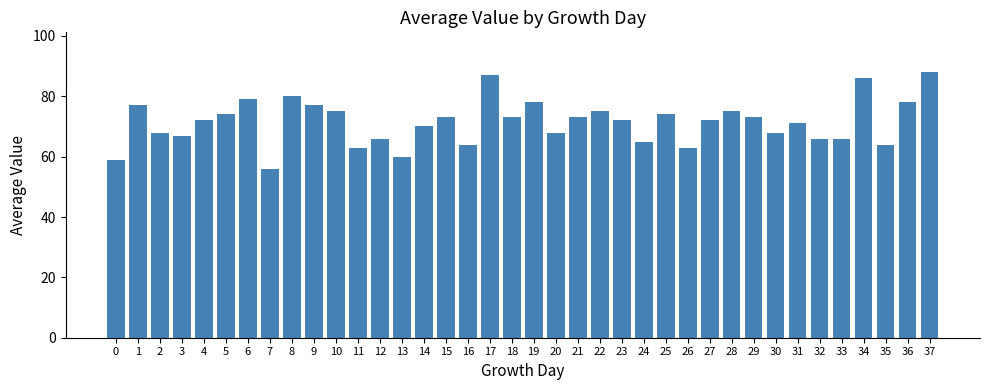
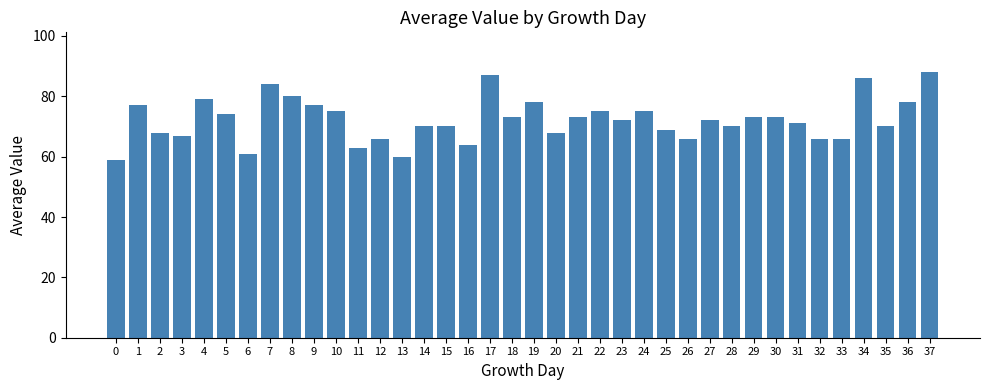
  {
    "0": 59,
    "1": 77,
    "2": 68,
    "3": 67,
-   "4": 72,
+   "4": 79,
    "5": 74,
-   "6": 79,
-   "7": 56,
+   "6": 61,
+   "7": 84,
    "8": 80,
    "9": 77,
    "10": 75,
    "11": 63,
    "12": 66,
    "13": 60,
    "14": 70,
-   "15": 73,
+   "15": 70,
    "16": 64,
    "17": 87,
    "18": 73,
    "19": 78,
    "20": 68,
    "21": 73,
    "22": 75,
    "23": 72,
-   "24": 65,
-   "25": 74,
-   "26": 63,
+   "24": 75,
+   "25": 69,
+   "26": 66,
    "27": 72,
-   "28": 75,
+   "28": 70,
    "29": 73,
-   "30": 68,
+   "30": 73,
    "31": 71,
    "32": 66,
    "33": 66,
    "34": 86,
-   "35": 64,
+   "35": 70,
    "36": 78,
    "37": 88
  }
